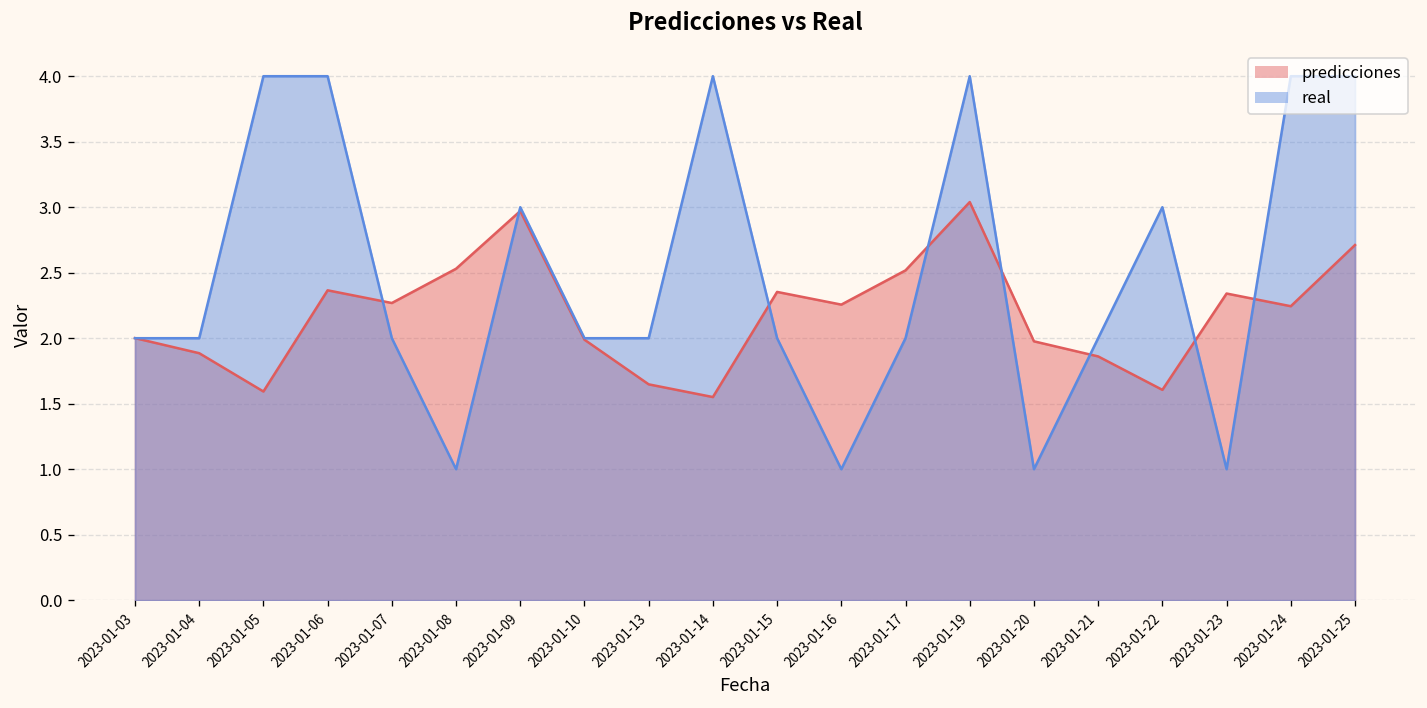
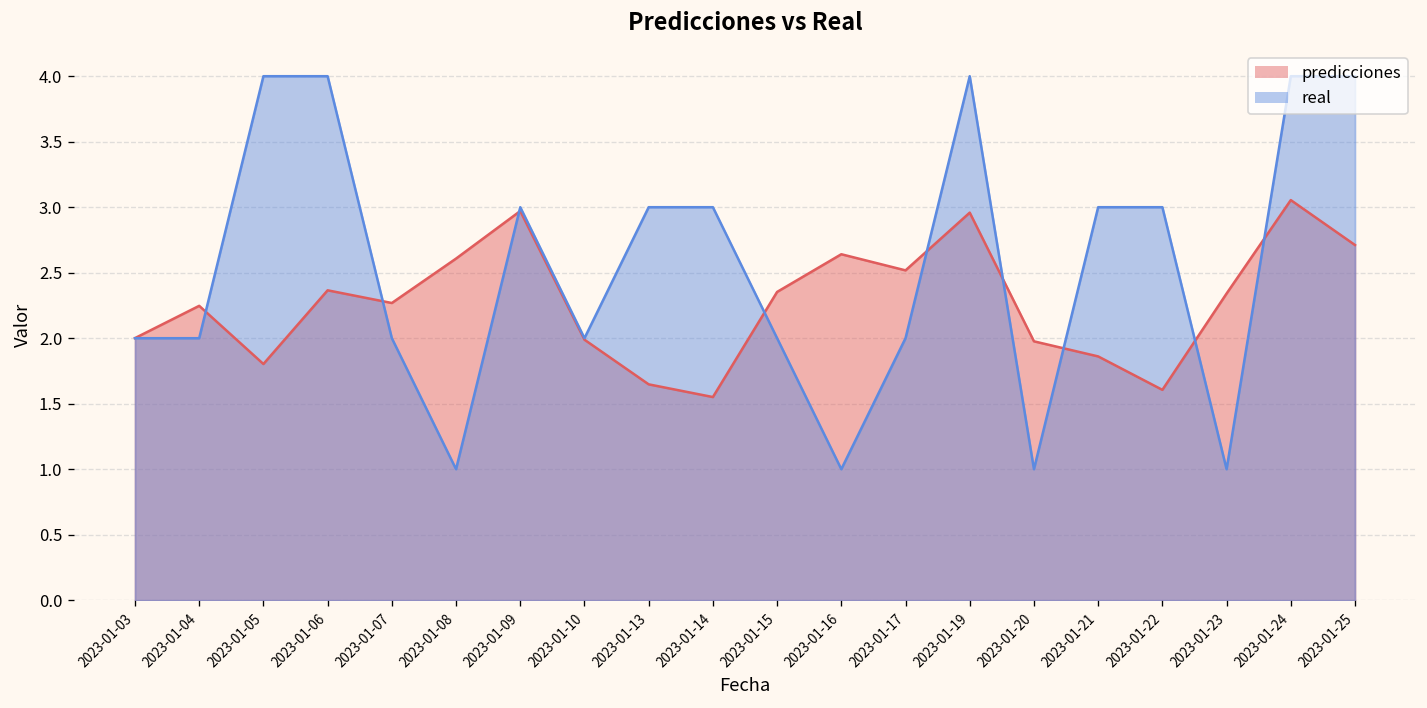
  {
    "predicciones": {
-     "2023-01-04": 1.89,
-     "2023-01-05": 1.59,
+     "2023-01-04": 2.25,
+     "2023-01-05": 1.80,
      "2023-01-06": 2.37,
      "2023-01-07": 2.27,
-     "2023-01-08": 2.53,
+     "2023-01-08": 2.61,
      "2023-01-09": 2.97,
      "2023-01-13": 1.65,
      "2023-01-14": 1.55,
      "2023-01-15": 2.35,
-     "2023-01-16": 2.26,
+     "2023-01-16": 2.64,
      "2023-01-17": 2.52,
-     "2023-01-19": 3.04,
+     "2023-01-19": 2.96,
      "2023-01-20": 1.98,
      "2023-01-21": 1.86,
      "2023-01-22": 1.61,
      "2023-01-23": 2.34,
-     "2023-01-24": 2.24,
+     "2023-01-24": 3.05,
      "2023-01-25": 2.71
    },
    "real": {
      "2023-01-04": 2,
      "2023-01-05": 4,
      "2023-01-06": 4,
      "2023-01-07": 2,
      "2023-01-08": 1,
      "2023-01-09": 3,
-     "2023-01-13": 2,
-     "2023-01-14": 4,
+     "2023-01-13": 3,
+     "2023-01-14": 3,
      "2023-01-15": 2,
      "2023-01-16": 1,
      "2023-01-17": 2,
      "2023-01-19": 4,
      "2023-01-20": 1,
-     "2023-01-21": 2,
+     "2023-01-21": 3,
      "2023-01-22": 3,
      "2023-01-23": 1
    }
  }
